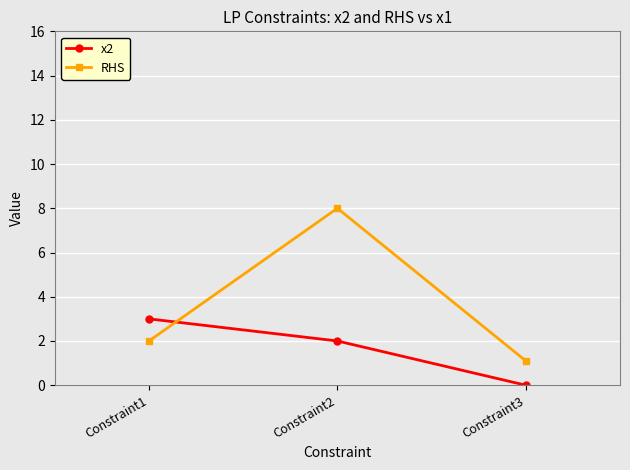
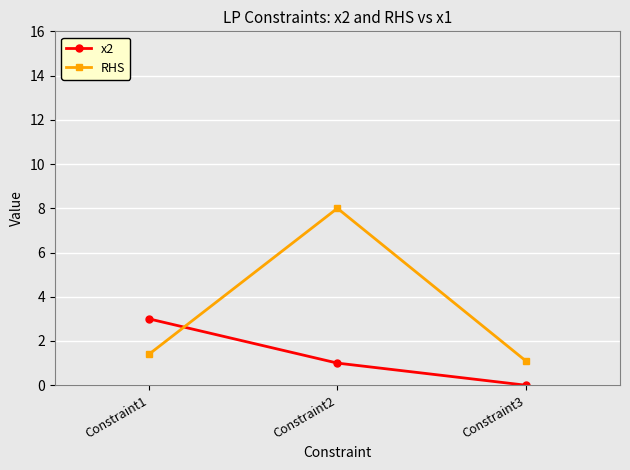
  {
    "x2": {
      "Constraint1": 3,
-     "Constraint2": 2,
+     "Constraint2": 1,
      "Constraint3": 0
    },
    "RHS": {
-     "Constraint1": 2.0,
+     "Constraint1": 1.4,
      "Constraint2": 8.0,
      "Constraint3": 1.1
    }
  }
